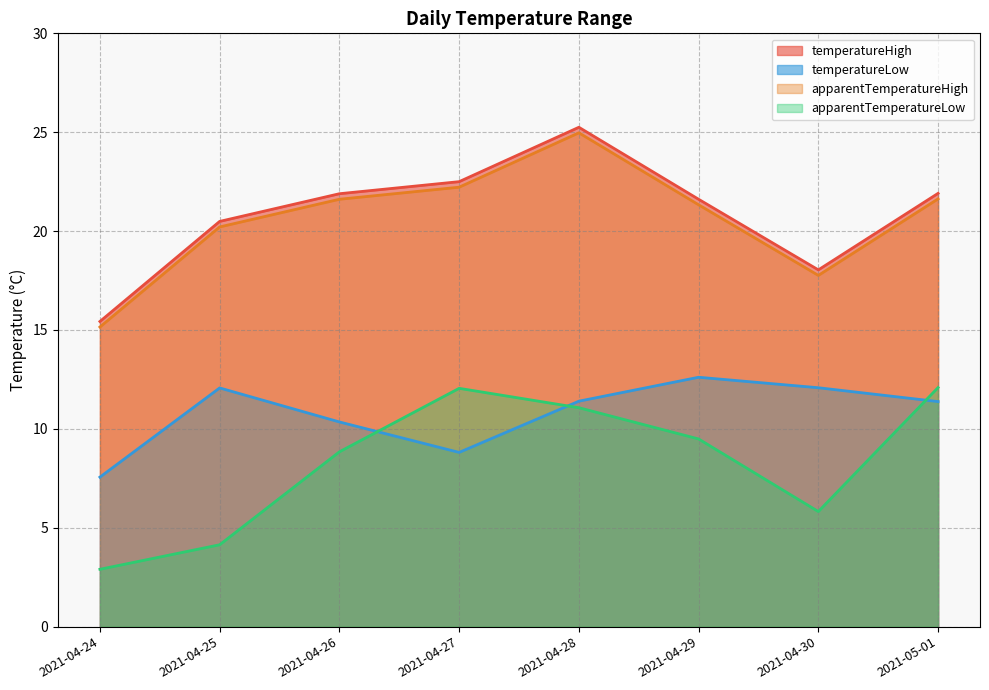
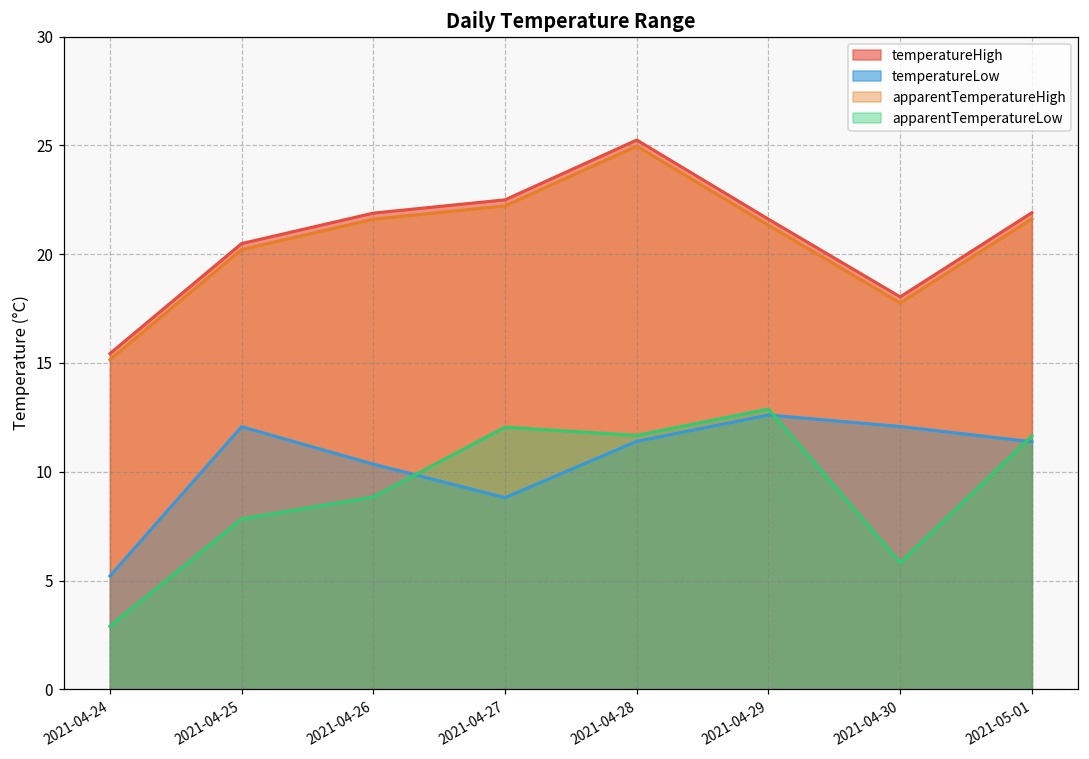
  {
    "temperatureLow": {
-     "2021-04-24": 7.6,
+     "2021-04-24": 5.2,
      "2021-04-25": 12.1,
      "2021-04-26": 10.4,
      "2021-04-27": 8.8,
      "2021-04-28": 11.4,
      "2021-04-29": 12.6,
      "2021-04-30": 12.1,
      "2021-05-01": 11.4
    },
    "apparentTemperatureLow": {
      "2021-04-24": 2.9,
-     "2021-04-25": 4.1,
+     "2021-04-25": 7.8,
      "2021-04-26": 8.8,
      "2021-04-27": 12.1,
-     "2021-04-28": 11.1,
-     "2021-04-29": 9.5,
+     "2021-04-28": 11.7,
+     "2021-04-29": 12.9,
      "2021-04-30": 5.8,
-     "2021-05-01": 12.1
+     "2021-05-01": 11.7
    }
  }
